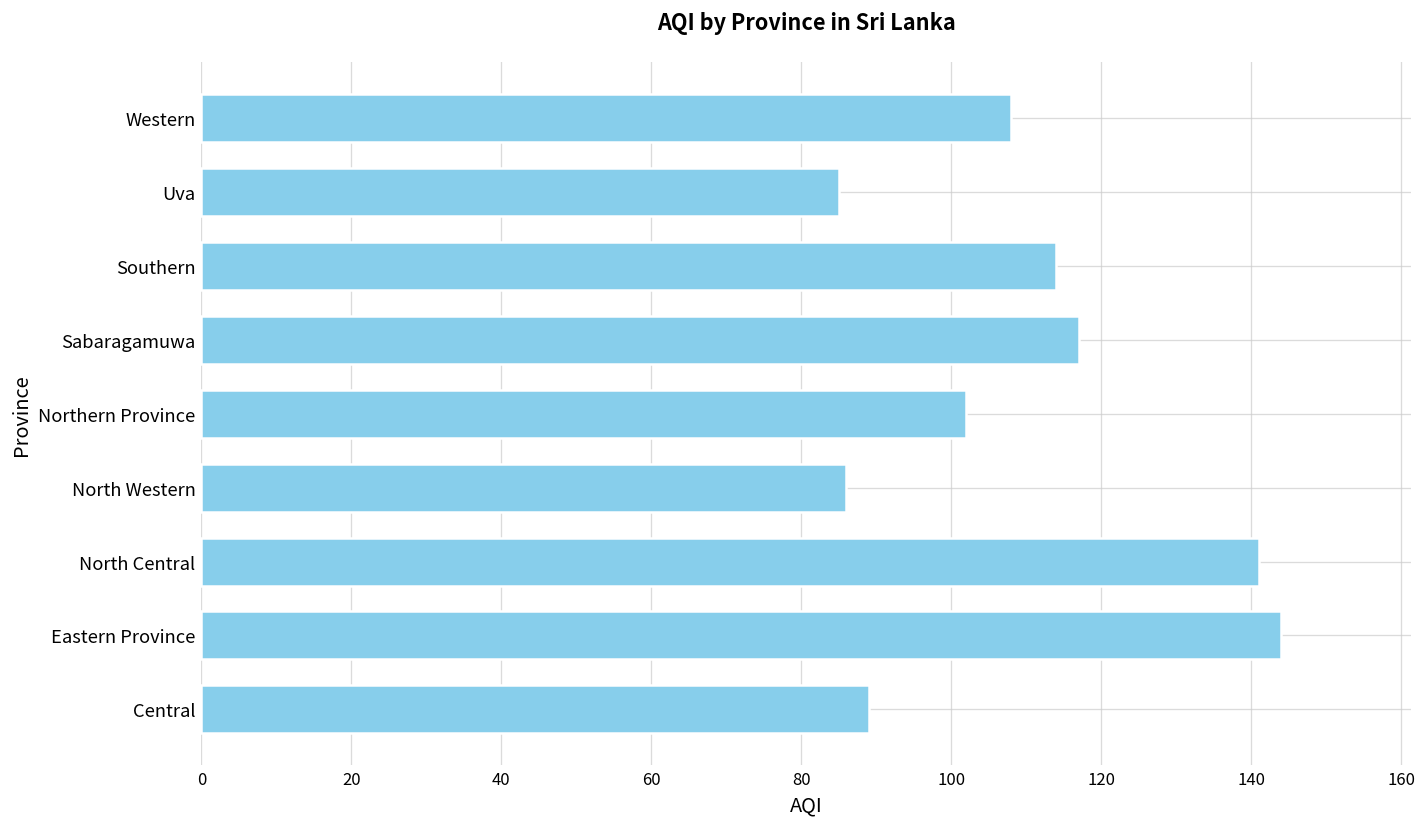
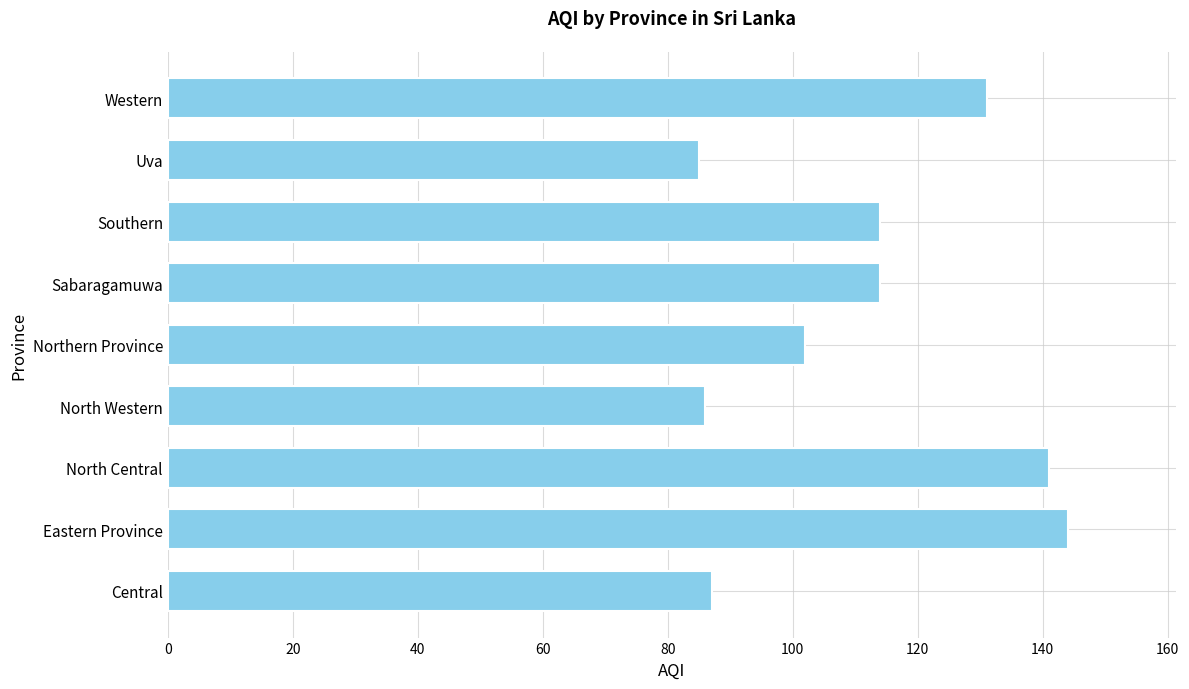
  {
-   "Western": 108,
+   "Western": 131,
    "Uva": 85,
    "Southern": 114,
-   "Sabaragamuwa": 117,
+   "Sabaragamuwa": 114,
    "Northern Province": 102,
    "North Western": 86,
    "North Central": 141,
    "Eastern Province": 144,
-   "Central": 89
+   "Central": 87
  }
